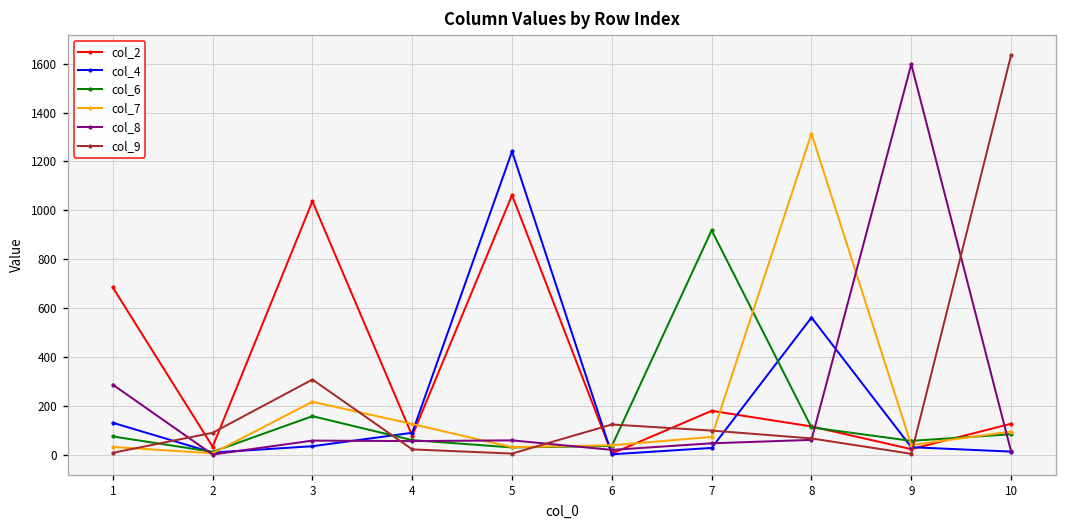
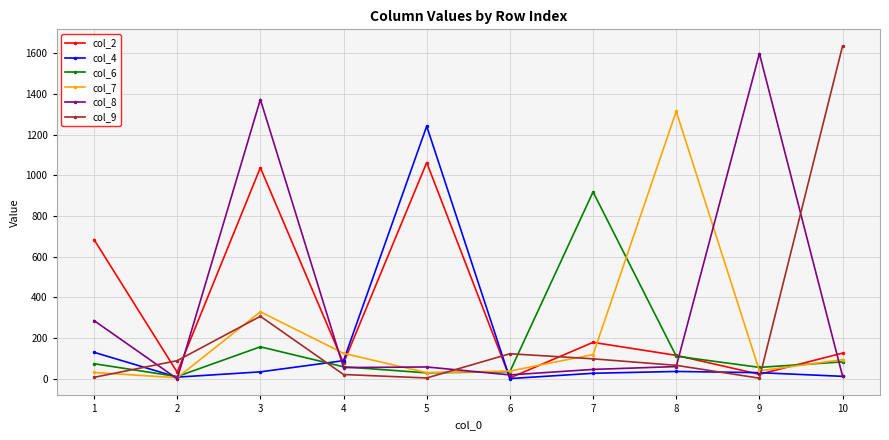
  {
    "col_2": {
      "1": 680,
      "2": 30,
      "3": 1040,
      "5": 1060,
      "7": 180,
      "10": 130
    },
    "col_4": {
      "1": 130,
      "3": 30,
      "5": 1240,
      "7": 30,
-     "8": 560
+     "8": 40
    },
    "col_6": {
      "1": 70,
      "3": 160,
      "7": 920,
      "9": 60
    },
    "col_7": {
      "1": 30,
-     "3": 220,
+     "3": 330,
      "4": 130,
-     "7": 70,
+     "7": 120,
      "8": 1310
    },
    "col_8": {
      "1": 290,
-     "3": 60,
+     "3": 1370,
      "5": 60,
      "6": 20,
      "7": 50,
      "9": 1600
    },
    "col_9": {
      "1": 10,
      "2": 90,
      "3": 310,
      "4": 20,
      "5": 0,
      "6": 120,
      "7": 100,
      "9": 0,
      "10": 1640
    }
  }
